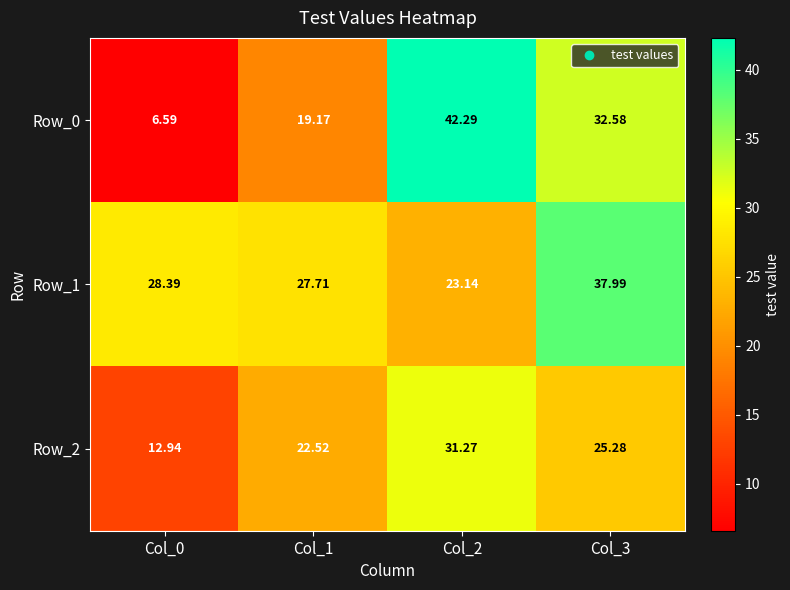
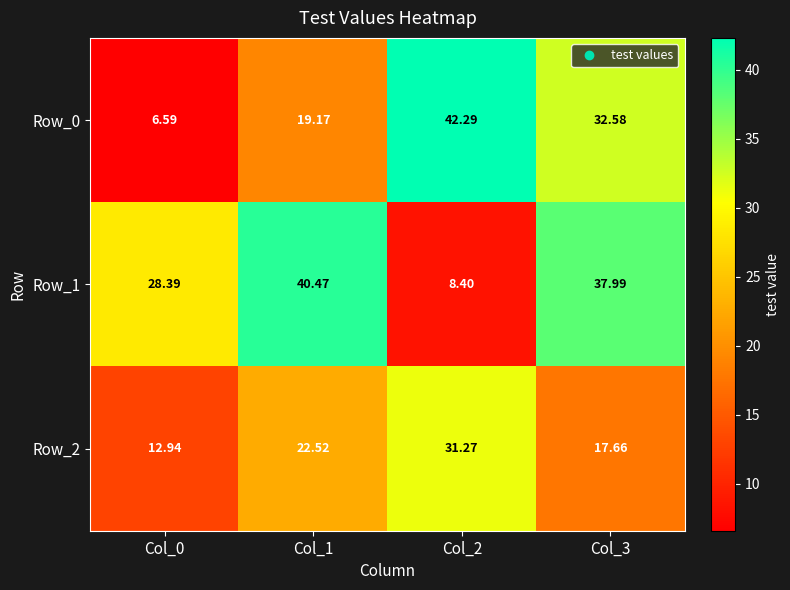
  {
    "Row_0": {
      "Col_0": 6.59,
      "Col_1": 19.17,
      "Col_2": 42.29,
      "Col_3": 32.58
    },
    "Row_1": {
      "Col_0": 28.39,
-     "Col_1": 27.71,
-     "Col_2": 23.14,
+     "Col_1": 40.47,
+     "Col_2": 8.40,
      "Col_3": 37.99
    },
    "Row_2": {
      "Col_0": 12.94,
      "Col_1": 22.52,
      "Col_2": 31.27,
-     "Col_3": 25.28
+     "Col_3": 17.66
    }
  }
